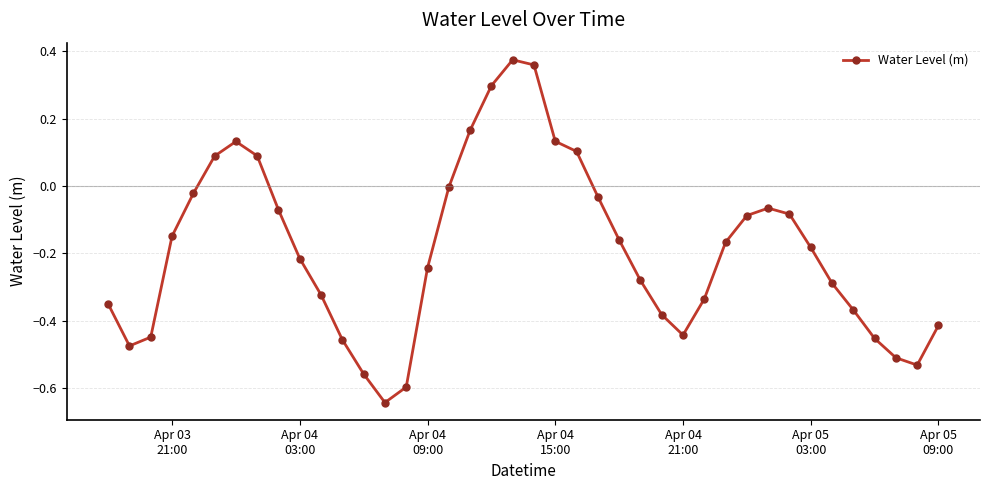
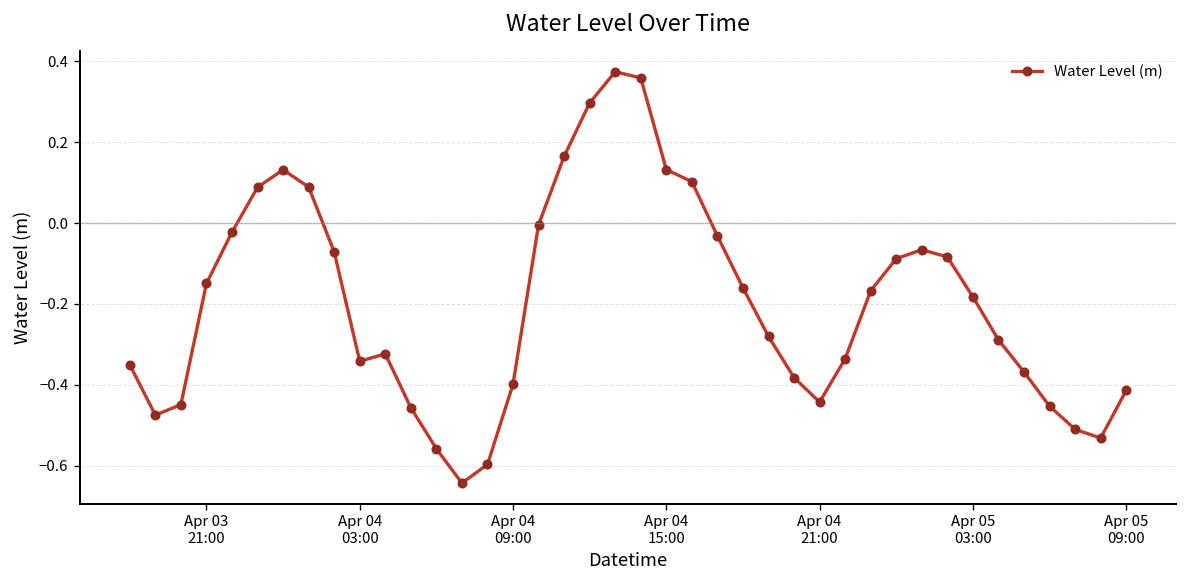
  {
    "Apr 03 21:00": -0.15,
-   "Apr 04 03:00": -0.22,
-   "Apr 04 09:00": -0.24,
+   "Apr 04 03:00": -0.34,
+   "Apr 04 09:00": -0.40,
    "Apr 04 15:00": 0.13,
    "Apr 04 21:00": -0.44,
    "Apr 05 03:00": -0.18,
    "Apr 05 09:00": -0.41
  }
